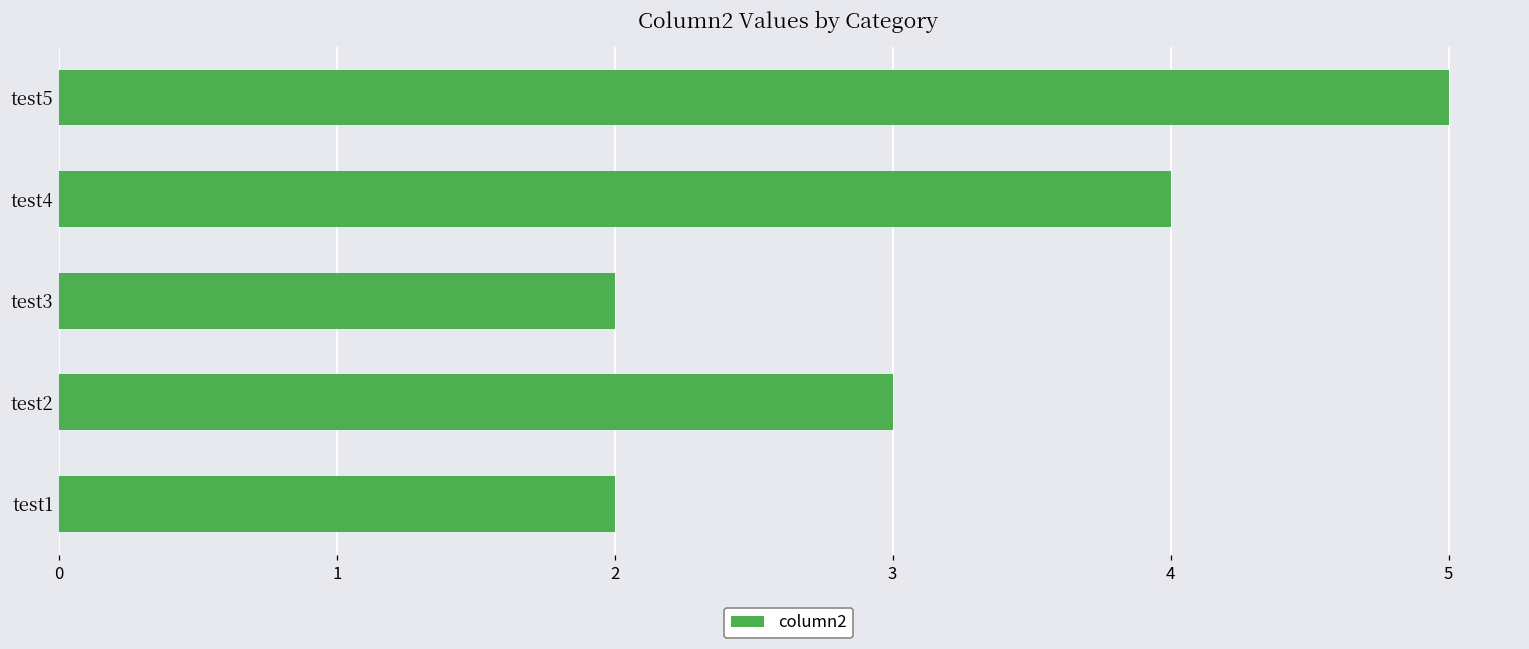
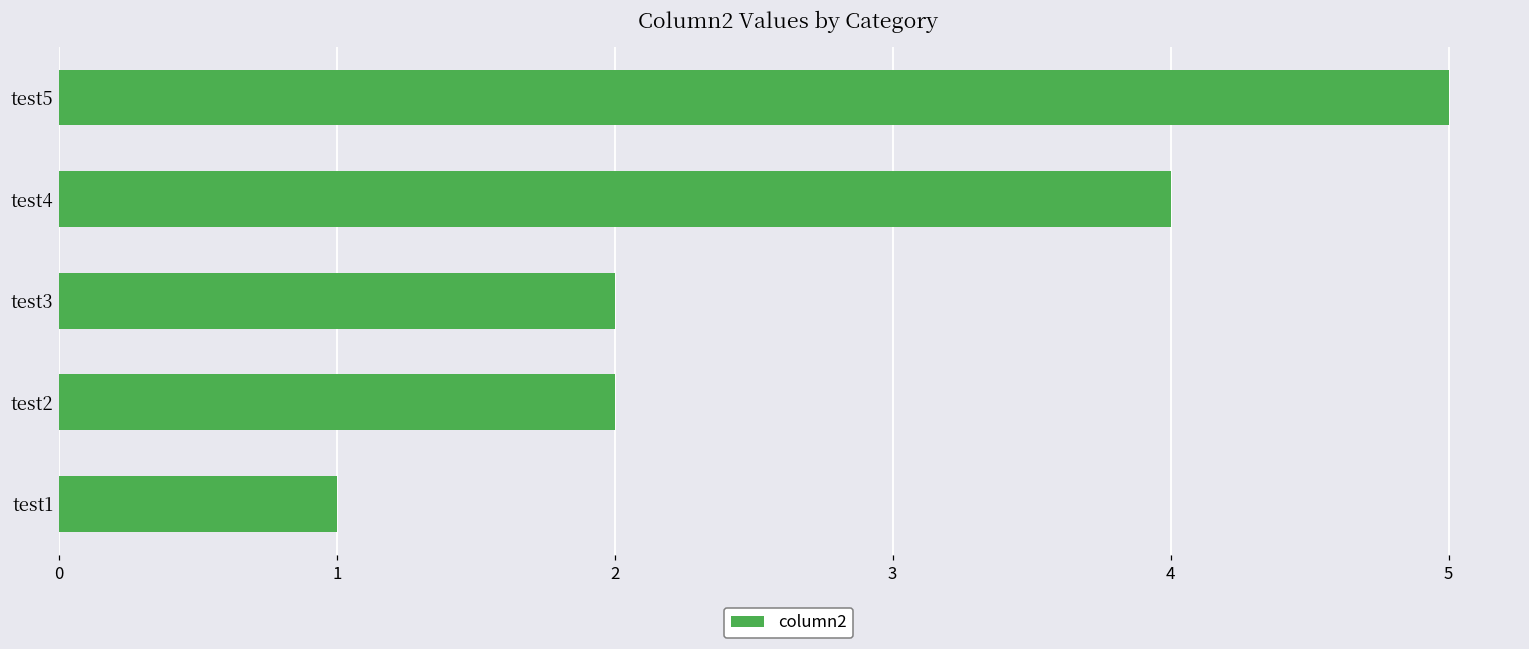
  {
    "test5": 5,
    "test4": 4,
    "test3": 2,
-   "test2": 3,
-   "test1": 2
+   "test2": 2,
+   "test1": 1
  }
